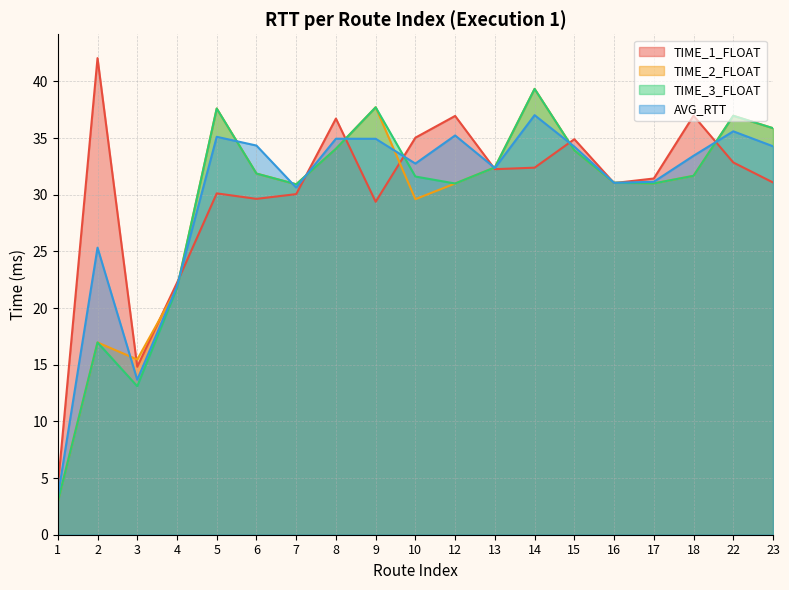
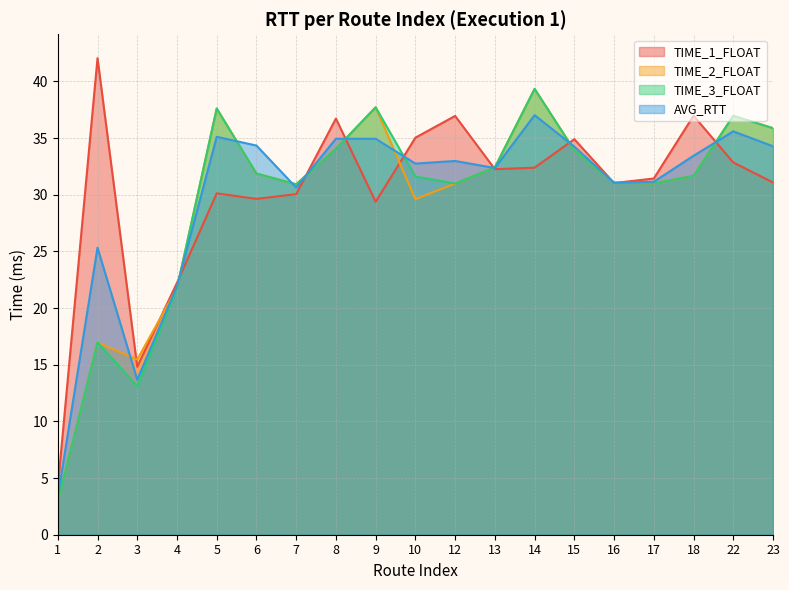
  {
    "TIME_1_FLOAT": {
      "1": 4.2,
      "2": 42.0,
      "3": 14.8,
      "4": 22.2,
      "5": 30.1,
      "6": 29.6,
      "7": 30.0,
      "8": 36.7,
      "9": 29.4,
      "10": 35.0,
      "12": 36.9,
      "14": 32.4,
      "15": 34.9,
      "17": 31.4,
      "22": 32.8,
      "23": 31.1
    },
    "TIME_2_FLOAT": {
      "3": 15.5,
      "10": 29.6
    },
    "TIME_3_FLOAT": {
      "3": 13.1,
      "10": 31.6
    },
    "AVG_RTT": {
      "1": 3.3,
      "2": 25.3,
      "3": 13.7,
      "5": 35.1,
      "6": 34.3,
      "7": 30.6,
      "8": 34.9,
      "9": 34.9,
      "10": 32.7,
-     "12": 35.2,
+     "12": 33.0,
      "14": 37.0,
      "15": 34.2,
      "18": 33.4,
      "22": 35.6,
      "23": 34.3
    }
  }
